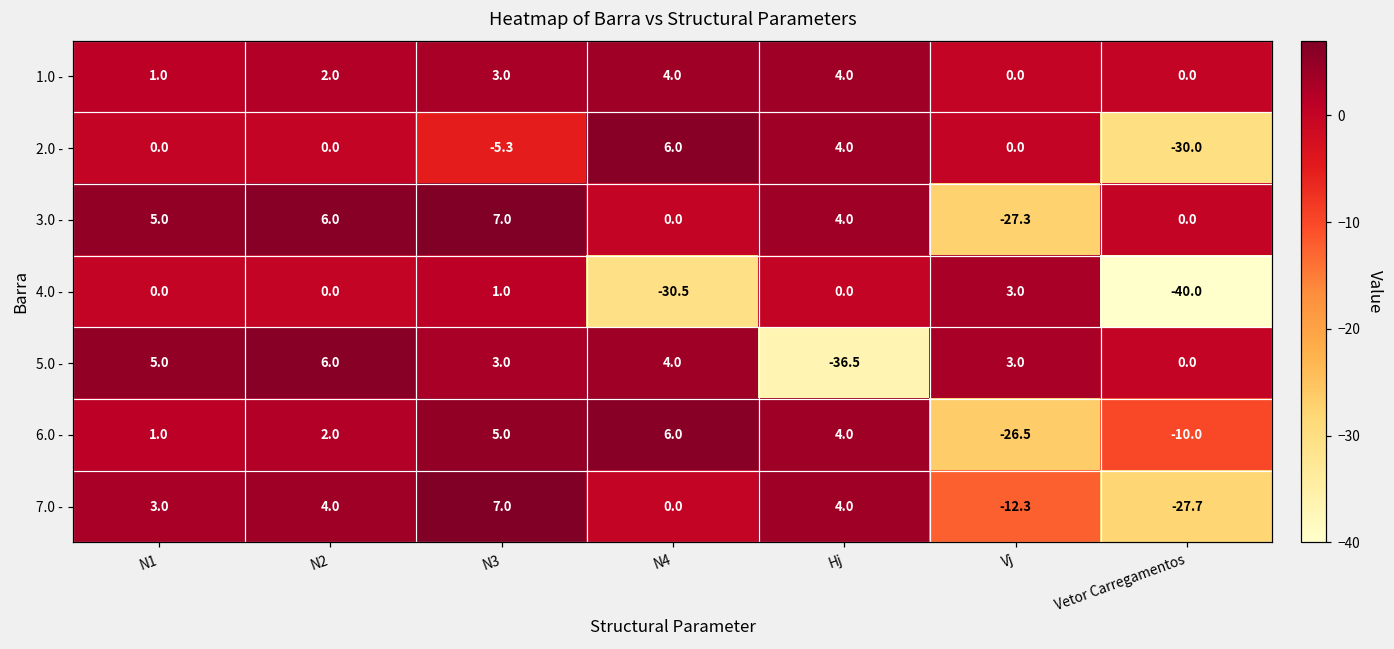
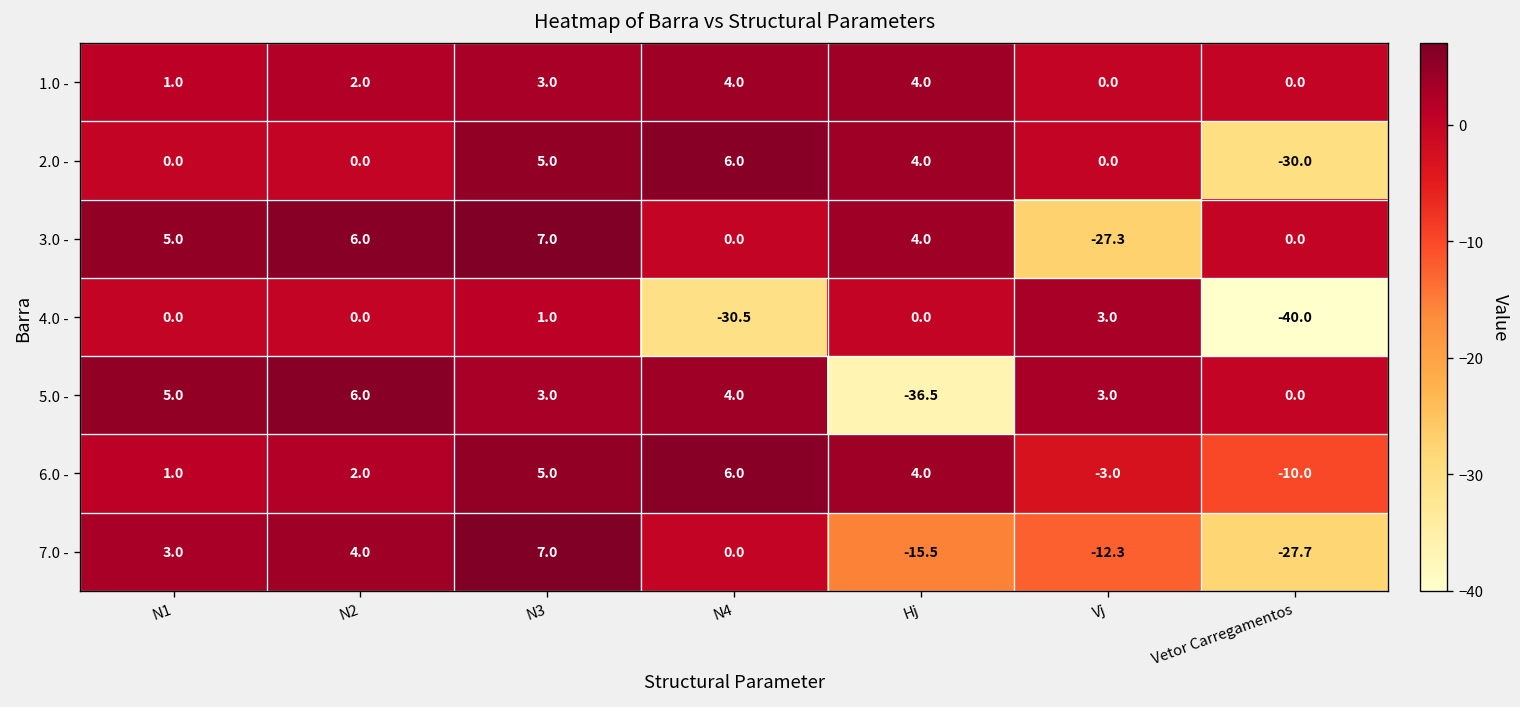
  {
    "1.0 -": {
      "N1": 1.0,
      "N2": 2.0,
      "N3": 3.0,
      "N4": 4.0,
      "Hj": 4.0,
      "Vj": 0.0,
      "Vetor Carregamentos": 0.0
    },
    "2.0 -": {
      "N1": 0.0,
      "N2": 0.0,
-     "N3": -5.3,
+     "N3": 5.0,
      "N4": 6.0,
      "Hj": 4.0,
      "Vj": 0.0,
      "Vetor Carregamentos": -30.0
    },
    "3.0 -": {
      "N1": 5.0,
      "N2": 6.0,
      "N3": 7.0,
      "N4": 0.0,
      "Hj": 4.0,
      "Vj": -27.3,
      "Vetor Carregamentos": 0.0
    },
    "4.0 -": {
      "N1": 0.0,
      "N2": 0.0,
      "N3": 1.0,
      "N4": -30.5,
      "Hj": 0.0,
      "Vj": 3.0,
      "Vetor Carregamentos": -40.0
    },
    "5.0 -": {
      "N1": 5.0,
      "N2": 6.0,
      "N3": 3.0,
      "N4": 4.0,
      "Hj": -36.5,
      "Vj": 3.0,
      "Vetor Carregamentos": 0.0
    },
    "6.0 -": {
      "N1": 1.0,
      "N2": 2.0,
      "N3": 5.0,
      "N4": 6.0,
      "Hj": 4.0,
-     "Vj": -26.5,
+     "Vj": -3.0,
      "Vetor Carregamentos": -10.0
    },
    "7.0 -": {
      "N1": 3.0,
      "N2": 4.0,
      "N3": 7.0,
      "N4": 0.0,
-     "Hj": 4.0,
+     "Hj": -15.5,
      "Vj": -12.3,
      "Vetor Carregamentos": -27.7
    }
  }
